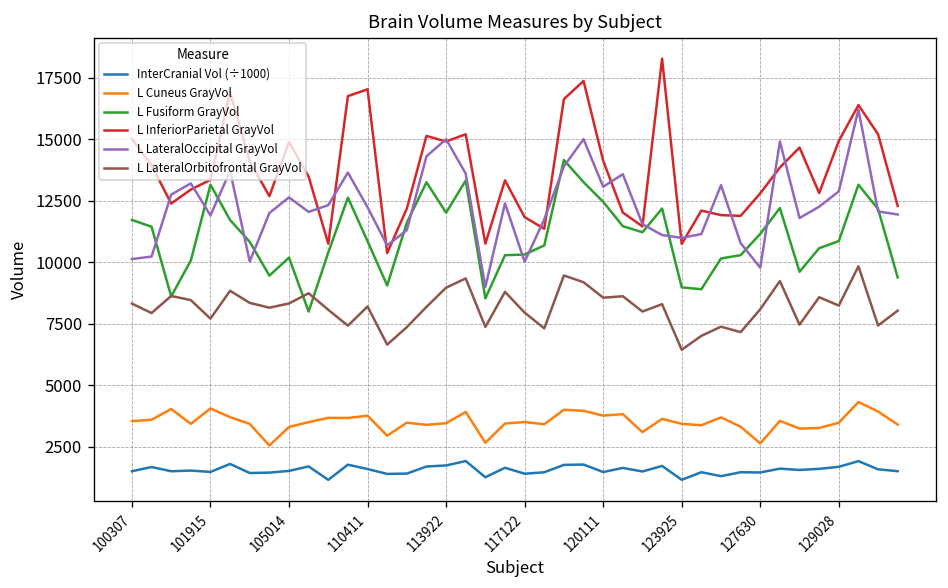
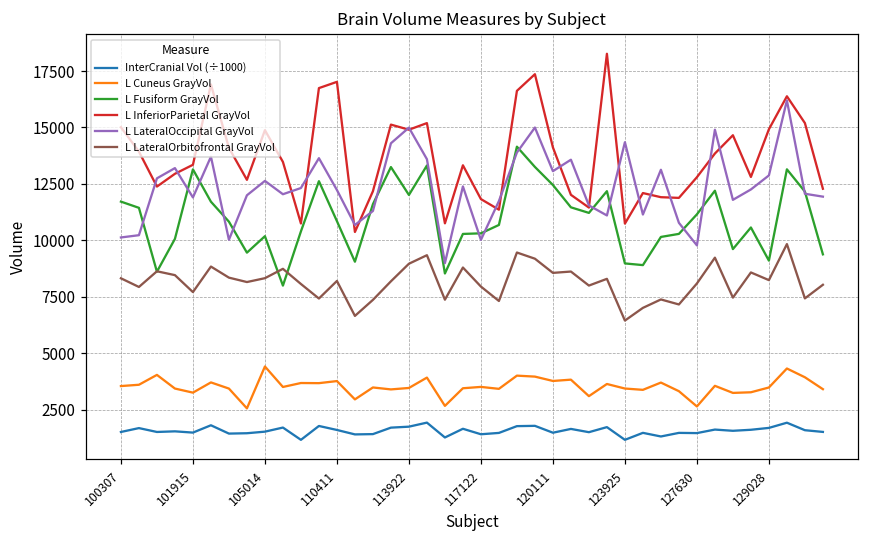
  {
    "InterCranial Vol (÷1000)": {
      "100307": 1500,
      "101915": 1500,
      "105014": 1500,
      "110411": 1600,
      "113922": 1700,
      "117122": 1400,
      "120111": 1500,
      "123925": 1200,
      "127630": 1500,
      "129028": 1700
    },
    "L Cuneus GrayVol": {
      "100307": 3500,
-     "101915": 4100,
-     "105014": 3300,
+     "101915": 3300,
+     "105014": 4400,
      "110411": 3800,
      "113922": 3500,
      "117122": 3500,
      "120111": 3800,
      "123925": 3400,
      "127630": 2600,
      "129028": 3500
    },
    "L Fusiform GrayVol": {
      "100307": 11700,
      "101915": 13100,
      "105014": 10200,
      "110411": 10900,
      "113922": 12000,
      "117122": 10300,
      "120111": 12500,
      "123925": 9000,
      "127630": 11200,
-     "129028": 10900
+     "129028": 9100
    },
    "L InferiorParietal GrayVol": {
      "101915": 13300,
      "110411": 17000,
      "117122": 11800,
      "120111": 14100,
      "123925": 10700,
      "127630": 12800,
      "129028": 14900
    },
    "L LateralOccipital GrayVol": {
      "100307": 10100,
      "101915": 11900,
      "105014": 12600,
      "110411": 12200,
      "117122": 10000,
      "120111": 13100,
-     "123925": 11000,
+     "123925": 14300,
      "127630": 9800,
      "129028": 12900
    },
    "L LateralOrbitofrontal GrayVol": {
      "100307": 8300,
      "101915": 7700,
      "105014": 8300,
      "110411": 8200,
      "113922": 9000,
      "117122": 8000,
      "120111": 8600,
      "123925": 6400,
      "127630": 8100,
      "129028": 8200
    }
  }
